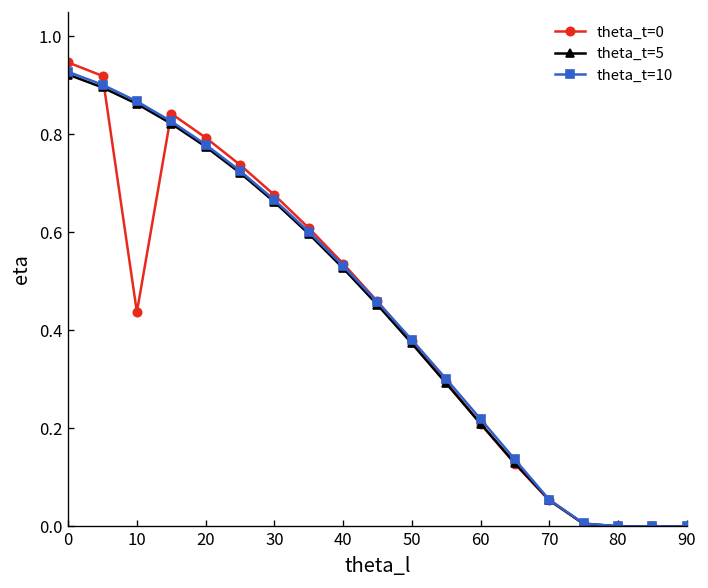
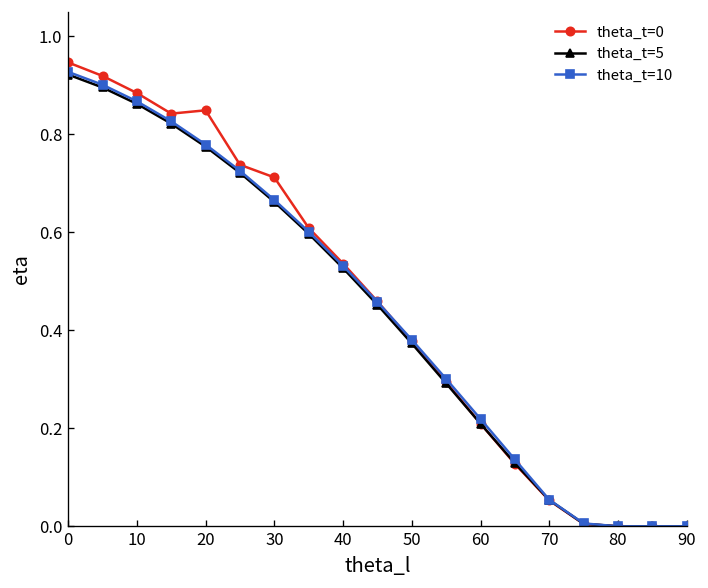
  {
    "theta_t=0": {
      "0": 0.95,
-     "10": 0.44,
-     "20": 0.79,
-     "30": 0.68
+     "10": 0.88,
+     "20": 0.85,
+     "30": 0.71
    },
    "theta_t=10": {
      "60": 0.22
    }
  }
